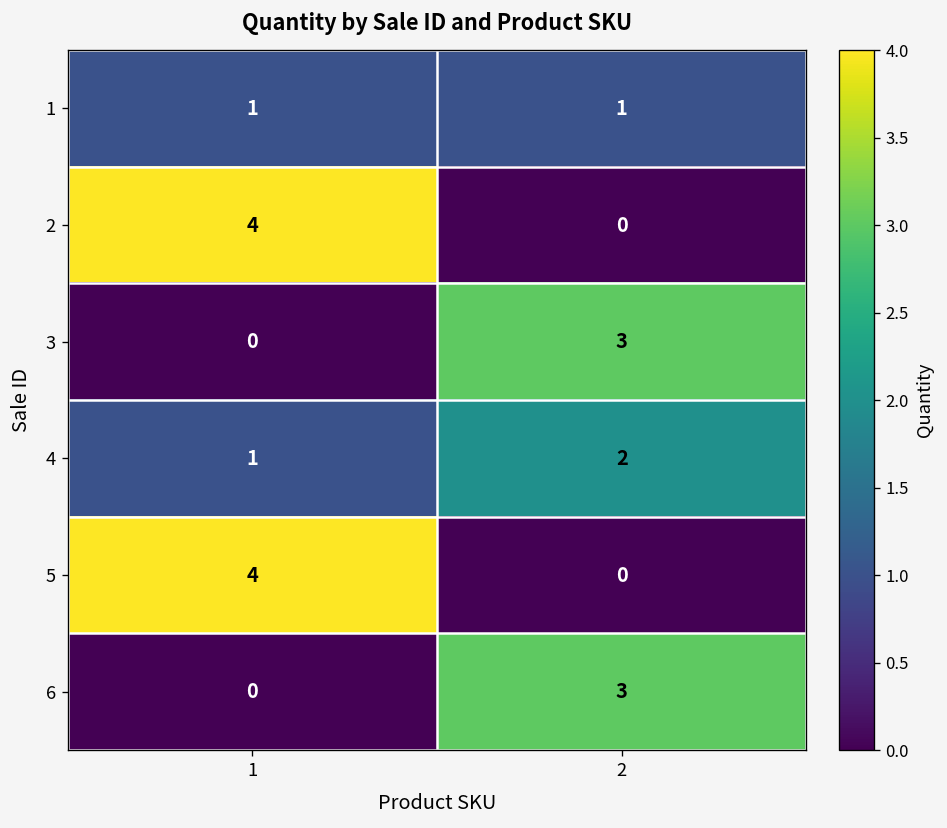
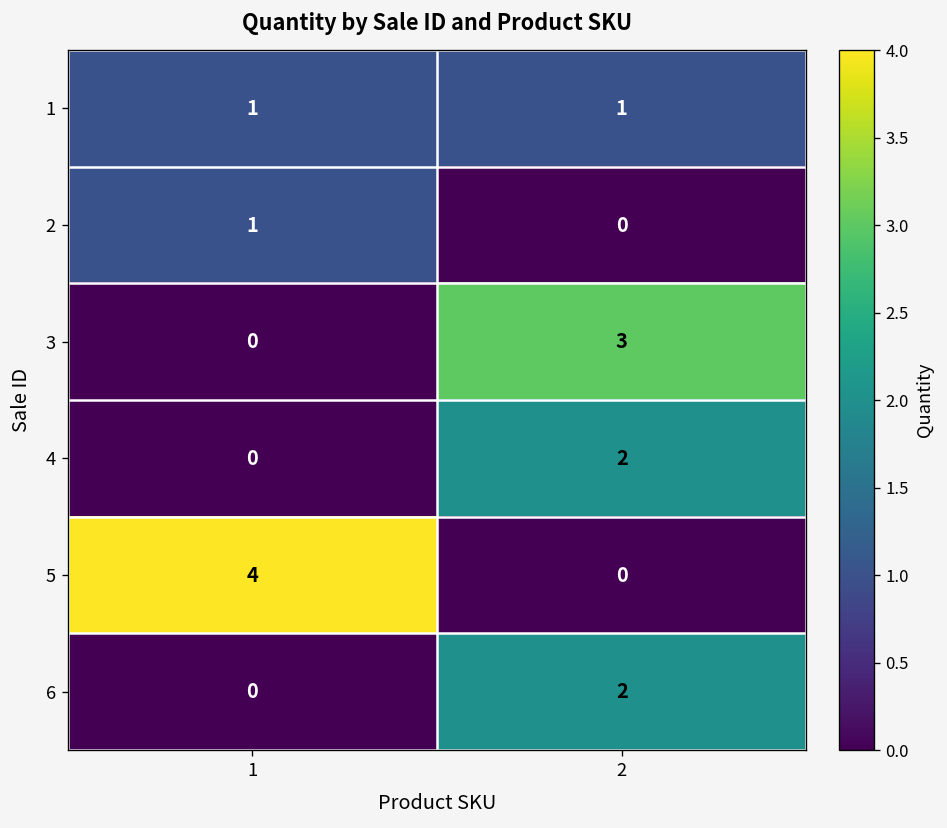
  {
    "1": {
      "1": 1,
      "2": 1
    },
    "2": {
-     "1": 4,
+     "1": 1,
      "2": 0
    },
    "3": {
      "1": 0,
      "2": 3
    },
    "4": {
-     "1": 1,
+     "1": 0,
      "2": 2
    },
    "5": {
      "1": 4,
      "2": 0
    },
    "6": {
      "1": 0,
-     "2": 3
+     "2": 2
    }
  }
